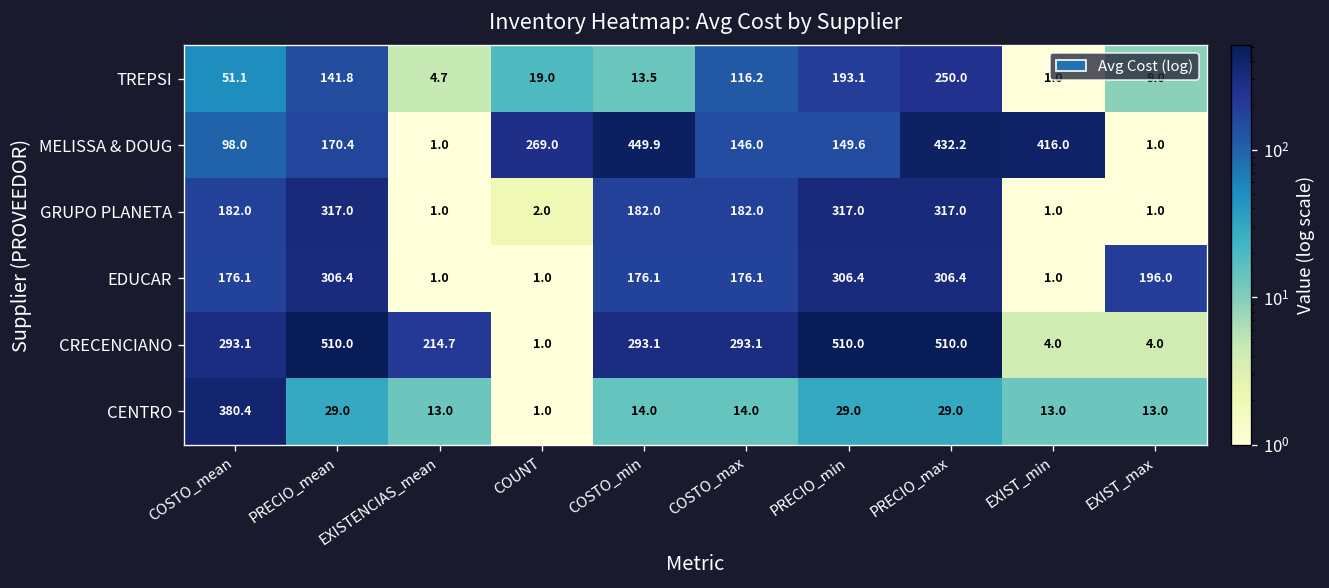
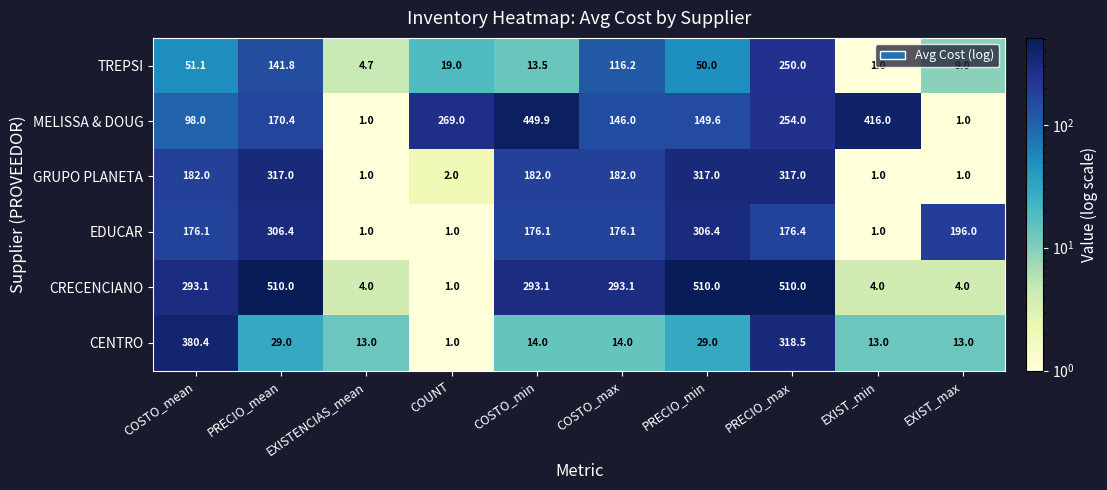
  {
    "TREPSI": {
      "COSTO_mean": 51.1,
      "PRECIO_mean": 141.8,
      "EXISTENCIAS_mean": 4.7,
      "COUNT": 19.0,
      "COSTO_min": 13.5,
      "COSTO_max": 116.2,
-     "PRECIO_min": 193.1,
+     "PRECIO_min": 50.0,
      "PRECIO_max": 250.0
    },
    "MELISSA & DOUG": {
      "COSTO_mean": 98.0,
      "PRECIO_mean": 170.4,
      "EXISTENCIAS_mean": 1.0,
      "COUNT": 269.0,
      "COSTO_min": 449.9,
      "COSTO_max": 146.0,
      "PRECIO_min": 149.6,
-     "PRECIO_max": 432.2,
+     "PRECIO_max": 254.0,
      "EXIST_min": 416.0,
      "EXIST_max": 1.0
    },
    "GRUPO PLANETA": {
      "COSTO_mean": 182.0,
      "PRECIO_mean": 317.0,
      "EXISTENCIAS_mean": 1.0,
      "COUNT": 2.0,
      "COSTO_min": 182.0,
      "COSTO_max": 182.0,
      "PRECIO_min": 317.0,
      "PRECIO_max": 317.0,
      "EXIST_min": 1.0,
      "EXIST_max": 1.0
    },
    "EDUCAR": {
      "COSTO_mean": 176.1,
      "PRECIO_mean": 306.4,
      "EXISTENCIAS_mean": 1.0,
      "COUNT": 1.0,
      "COSTO_min": 176.1,
      "COSTO_max": 176.1,
      "PRECIO_min": 306.4,
-     "PRECIO_max": 306.4,
+     "PRECIO_max": 176.4,
      "EXIST_min": 1.0,
      "EXIST_max": 196.0
    },
    "CRECENCIANO": {
      "COSTO_mean": 293.1,
      "PRECIO_mean": 510.0,
-     "EXISTENCIAS_mean": 214.7,
+     "EXISTENCIAS_mean": 4.0,
      "COUNT": 1.0,
      "COSTO_min": 293.1,
      "COSTO_max": 293.1,
      "PRECIO_min": 510.0,
      "PRECIO_max": 510.0,
      "EXIST_min": 4.0,
      "EXIST_max": 4.0
    },
    "CENTRO": {
      "COSTO_mean": 380.4,
      "PRECIO_mean": 29.0,
      "EXISTENCIAS_mean": 13.0,
      "COUNT": 1.0,
      "COSTO_min": 14.0,
      "COSTO_max": 14.0,
      "PRECIO_min": 29.0,
-     "PRECIO_max": 29.0,
+     "PRECIO_max": 318.5,
      "EXIST_min": 13.0,
      "EXIST_max": 13.0
    }
  }
